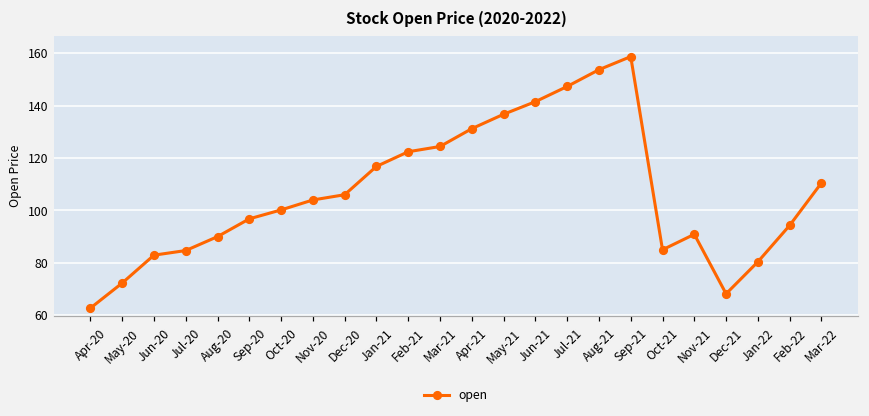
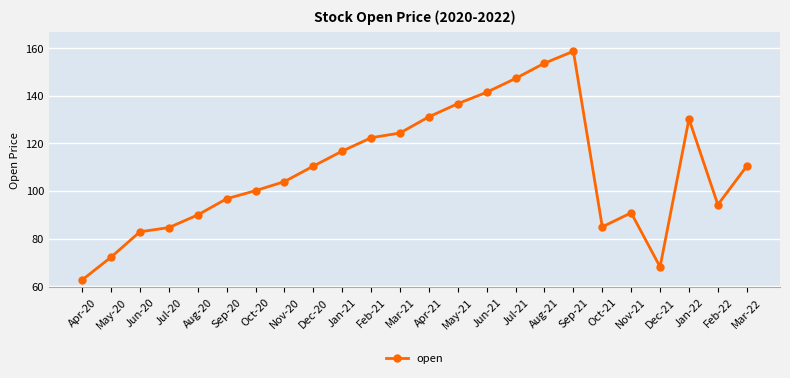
  {
    "Apr-20": 63,
    "May-20": 72,
    "Jun-20": 83,
    "Jul-20": 85,
    "Aug-20": 90,
    "Sep-20": 97,
    "Oct-20": 100,
    "Nov-20": 104,
-   "Dec-20": 106,
+   "Dec-20": 111,
    "Jan-21": 117,
    "Feb-21": 122,
    "Mar-21": 124,
    "Apr-21": 131,
    "May-21": 137,
    "Jun-21": 142,
    "Jul-21": 147,
    "Aug-21": 154,
    "Sep-21": 159,
    "Oct-21": 85,
    "Nov-21": 91,
    "Dec-21": 68,
-   "Jan-22": 80,
+   "Jan-22": 130,
    "Feb-22": 94,
    "Mar-22": 111
  }
